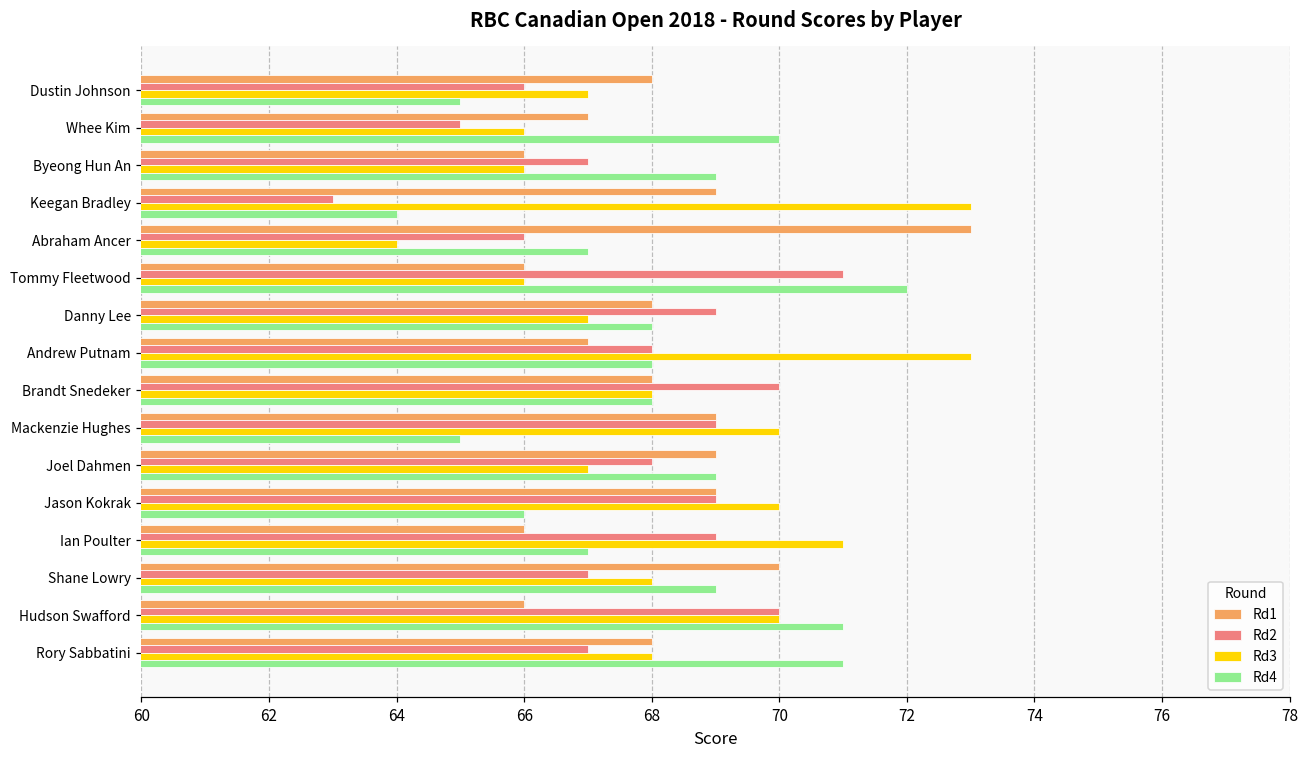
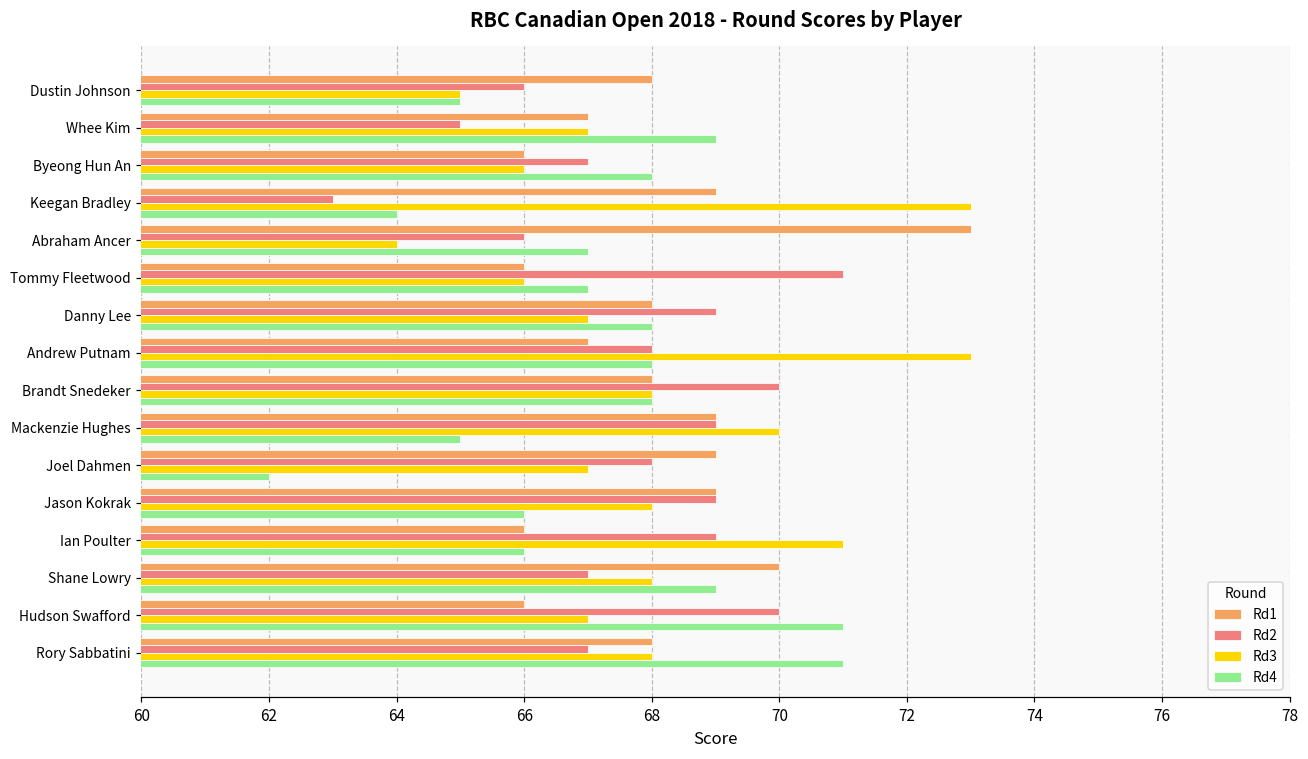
  {
    "Rd3": {
-     "Dustin Johnson": 67,
-     "Whee Kim": 66,
+     "Dustin Johnson": 65,
+     "Whee Kim": 67,
      "Byeong Hun An": 66,
      "Keegan Bradley": 73,
      "Abraham Ancer": 64,
      "Tommy Fleetwood": 66,
      "Danny Lee": 67,
      "Andrew Putnam": 73,
      "Brandt Snedeker": 68,
      "Mackenzie Hughes": 70,
      "Joel Dahmen": 67,
-     "Jason Kokrak": 70,
+     "Jason Kokrak": 68,
      "Ian Poulter": 71,
      "Shane Lowry": 68,
-     "Hudson Swafford": 70,
+     "Hudson Swafford": 67,
      "Rory Sabbatini": 68
    },
    "Rd4": {
      "Dustin Johnson": 65,
-     "Whee Kim": 70,
-     "Byeong Hun An": 69,
+     "Whee Kim": 69,
+     "Byeong Hun An": 68,
      "Keegan Bradley": 64,
      "Abraham Ancer": 67,
-     "Tommy Fleetwood": 72,
+     "Tommy Fleetwood": 67,
      "Danny Lee": 68,
      "Andrew Putnam": 68,
      "Brandt Snedeker": 68,
      "Mackenzie Hughes": 65,
-     "Joel Dahmen": 69,
+     "Joel Dahmen": 62,
      "Jason Kokrak": 66,
-     "Ian Poulter": 67,
+     "Ian Poulter": 66,
      "Shane Lowry": 69,
      "Hudson Swafford": 71,
      "Rory Sabbatini": 71
    }
  }
